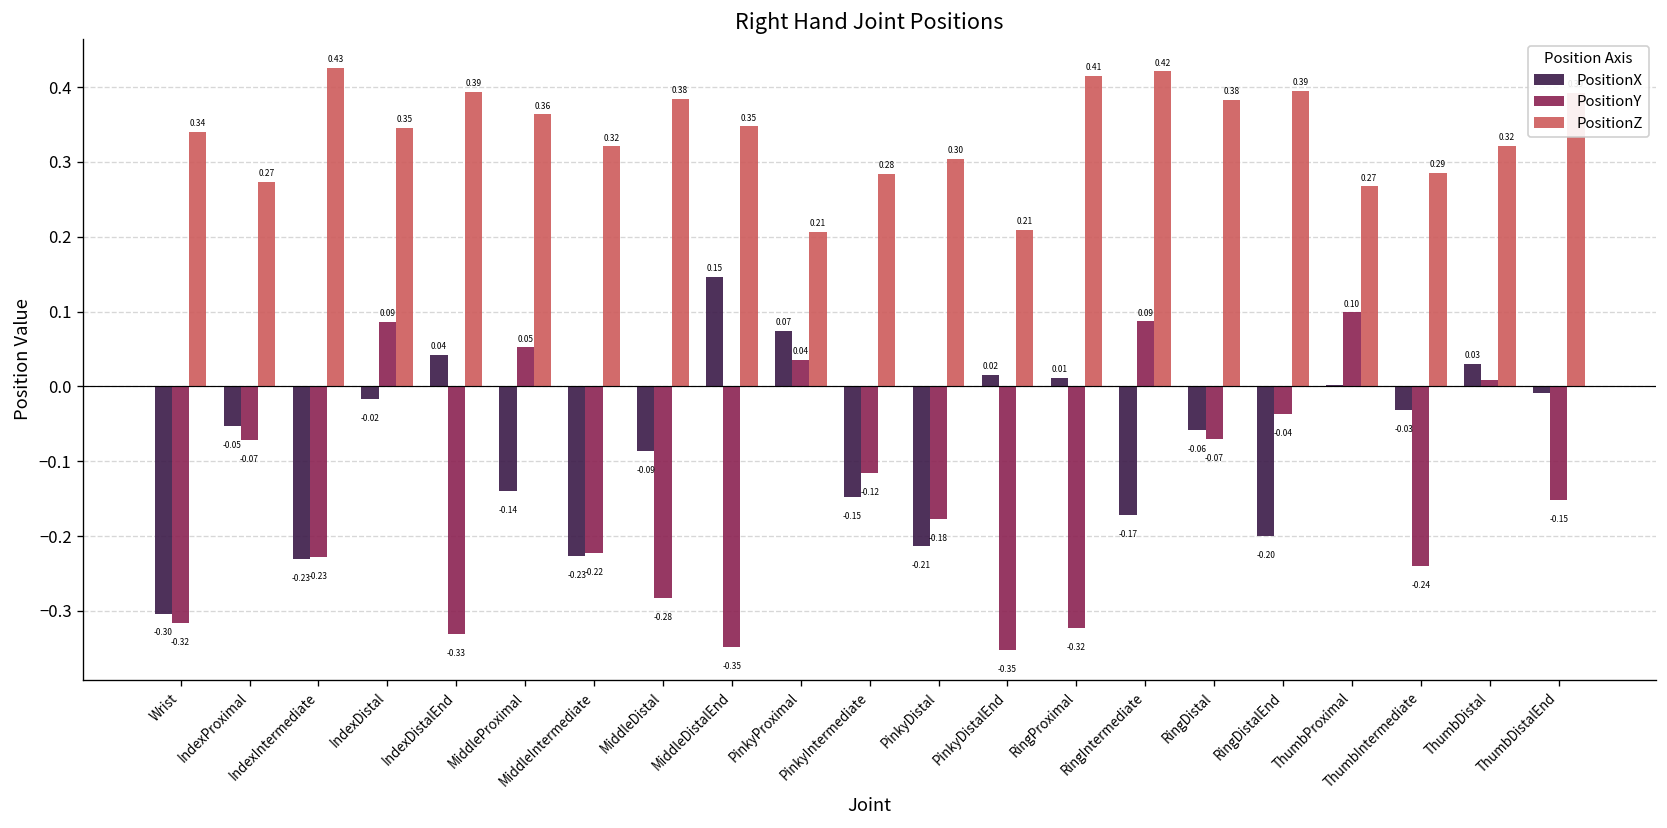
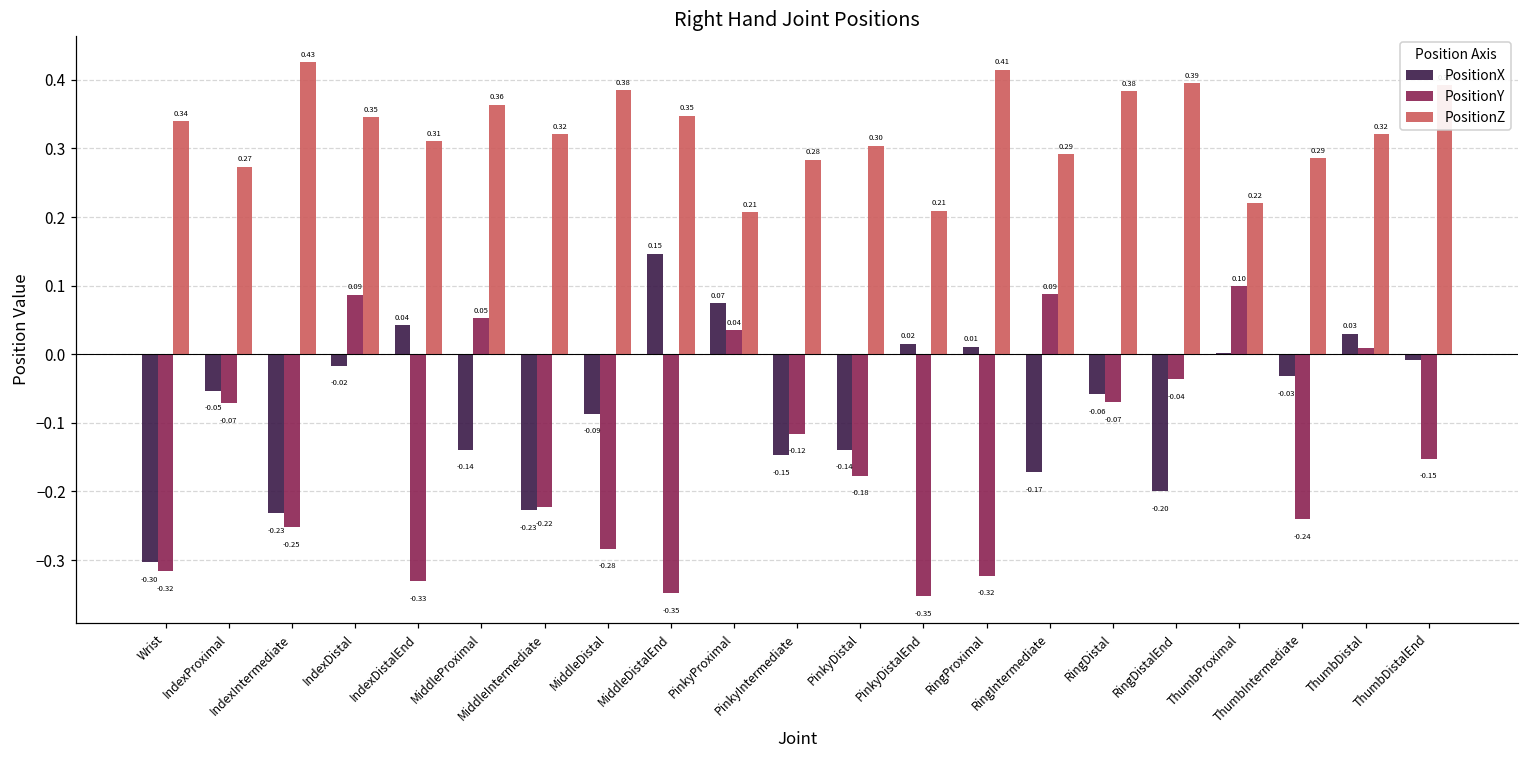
  {
    "PositionX": {
      "Wrist": -0.30,
      "IndexProximal": -0.05,
      "IndexIntermediate": -0.23,
      "IndexDistal": -0.02,
      "IndexDistalEnd": 0.04,
      "MiddleProximal": -0.14,
      "MiddleIntermediate": -0.23,
      "MiddleDistal": -0.09,
      "MiddleDistalEnd": 0.15,
      "PinkyProximal": 0.07,
      "PinkyIntermediate": -0.15,
-     "PinkyDistal": -0.21,
+     "PinkyDistal": -0.14,
      "PinkyDistalEnd": 0.02,
      "RingProximal": 0.01,
      "RingIntermediate": -0.17,
      "RingDistal": -0.06,
      "RingDistalEnd": -0.20,
      "ThumbIntermediate": -0.03,
      "ThumbDistal": 0.03
    },
    "PositionY": {
      "Wrist": -0.32,
      "IndexProximal": -0.07,
-     "IndexIntermediate": -0.23,
+     "IndexIntermediate": -0.25,
      "IndexDistal": 0.09,
      "IndexDistalEnd": -0.33,
      "MiddleProximal": 0.05,
      "MiddleIntermediate": -0.22,
      "MiddleDistal": -0.28,
      "MiddleDistalEnd": -0.35,
      "PinkyProximal": 0.04,
      "PinkyIntermediate": -0.12,
      "PinkyDistal": -0.18,
      "PinkyDistalEnd": -0.35,
      "RingProximal": -0.32,
      "RingIntermediate": 0.09,
      "RingDistal": -0.07,
      "RingDistalEnd": -0.04,
      "ThumbProximal": 0.10,
      "ThumbIntermediate": -0.24,
      "ThumbDistalEnd": -0.15
    },
    "PositionZ": {
      "Wrist": 0.34,
      "IndexProximal": 0.27,
      "IndexIntermediate": 0.43,
      "IndexDistal": 0.35,
-     "IndexDistalEnd": 0.39,
+     "IndexDistalEnd": 0.31,
      "MiddleProximal": 0.36,
      "MiddleIntermediate": 0.32,
      "MiddleDistal": 0.38,
      "MiddleDistalEnd": 0.35,
      "PinkyProximal": 0.21,
      "PinkyIntermediate": 0.28,
      "PinkyDistal": 0.30,
      "PinkyDistalEnd": 0.21,
      "RingProximal": 0.41,
-     "RingIntermediate": 0.42,
+     "RingIntermediate": 0.29,
      "RingDistal": 0.38,
      "RingDistalEnd": 0.39,
-     "ThumbProximal": 0.27,
+     "ThumbProximal": 0.22,
      "ThumbIntermediate": 0.29,
      "ThumbDistal": 0.32
    }
  }
